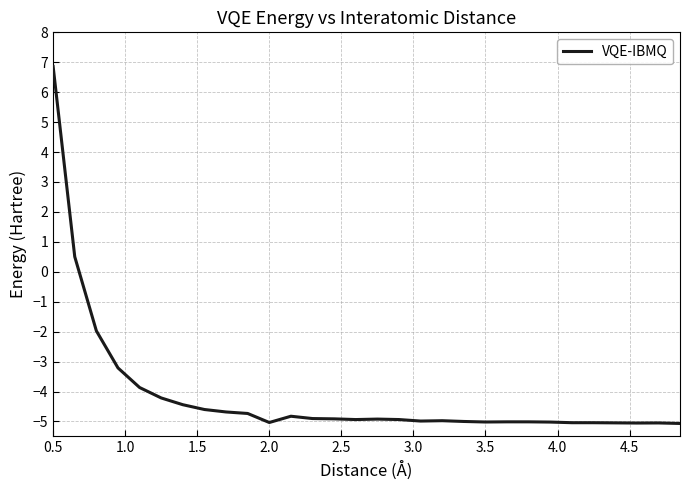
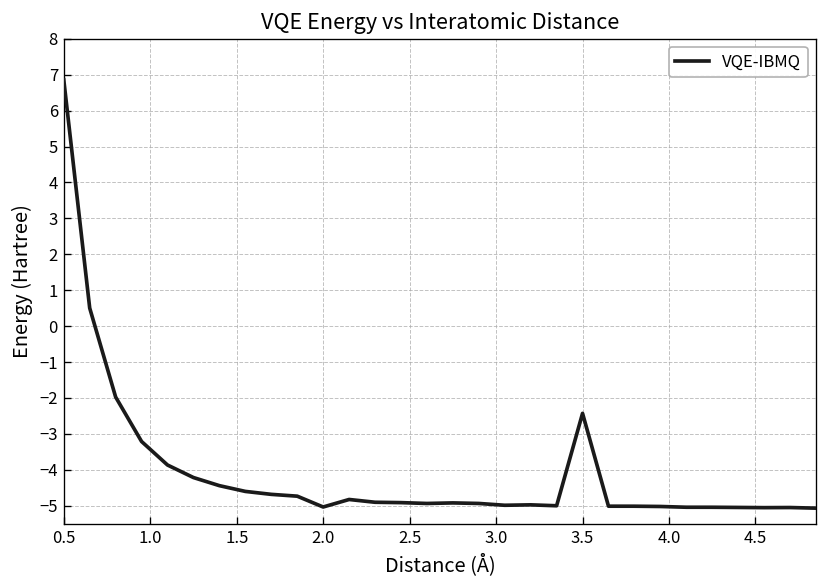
  {
    "0.5": 6.9,
    "2.0": -5.0,
-   "3.5": -5.0
+   "3.5": -2.4
  }
